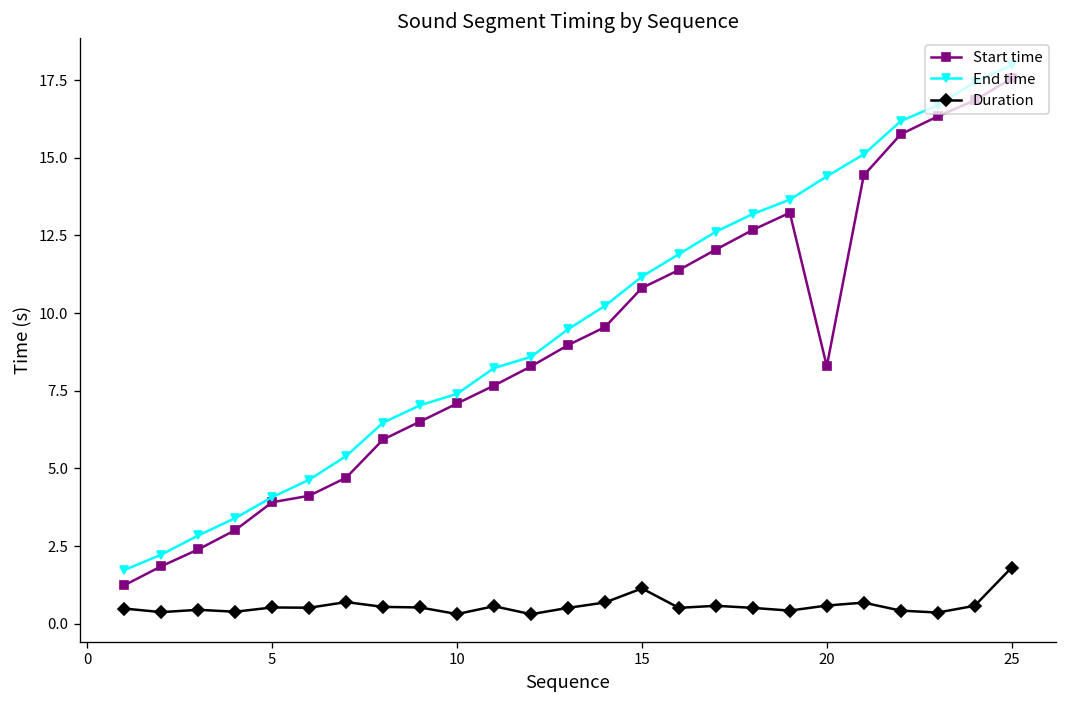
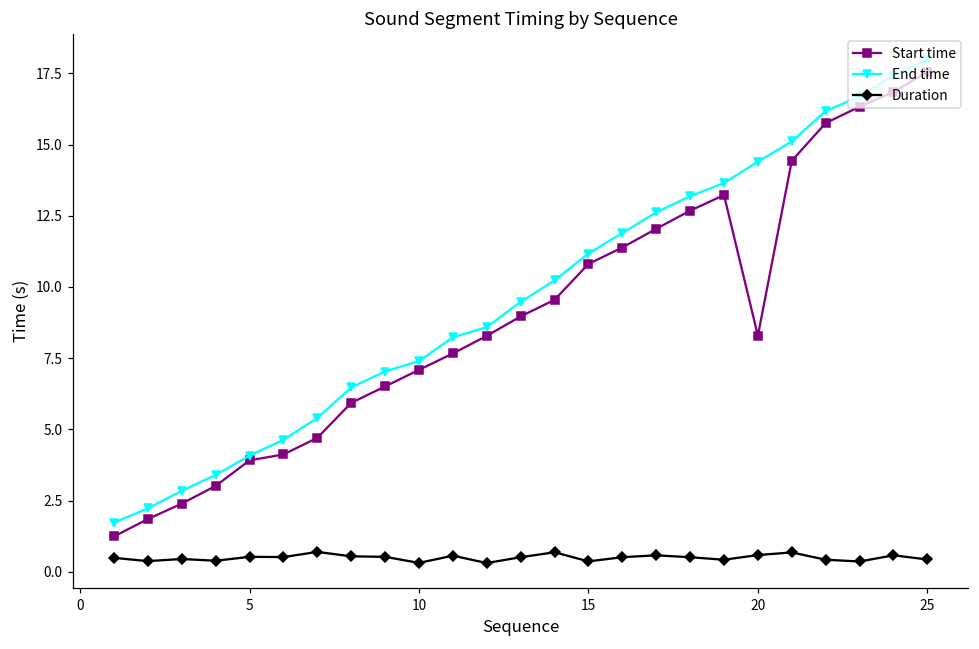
  {
    "Start time": {
      "5": 3.9,
      "10": 7.1,
      "15": 10.8,
      "20": 8.3
    },
    "End time": {
      "5": 4.1,
      "10": 7.4,
      "15": 11.2,
      "20": 14.4
    },
    "Duration": {
      "5": 0.5,
      "10": 0.3,
-     "15": 1.1,
+     "15": 0.4,
      "20": 0.6,
-     "25": 1.8
+     "25": 0.4
    }
  }
